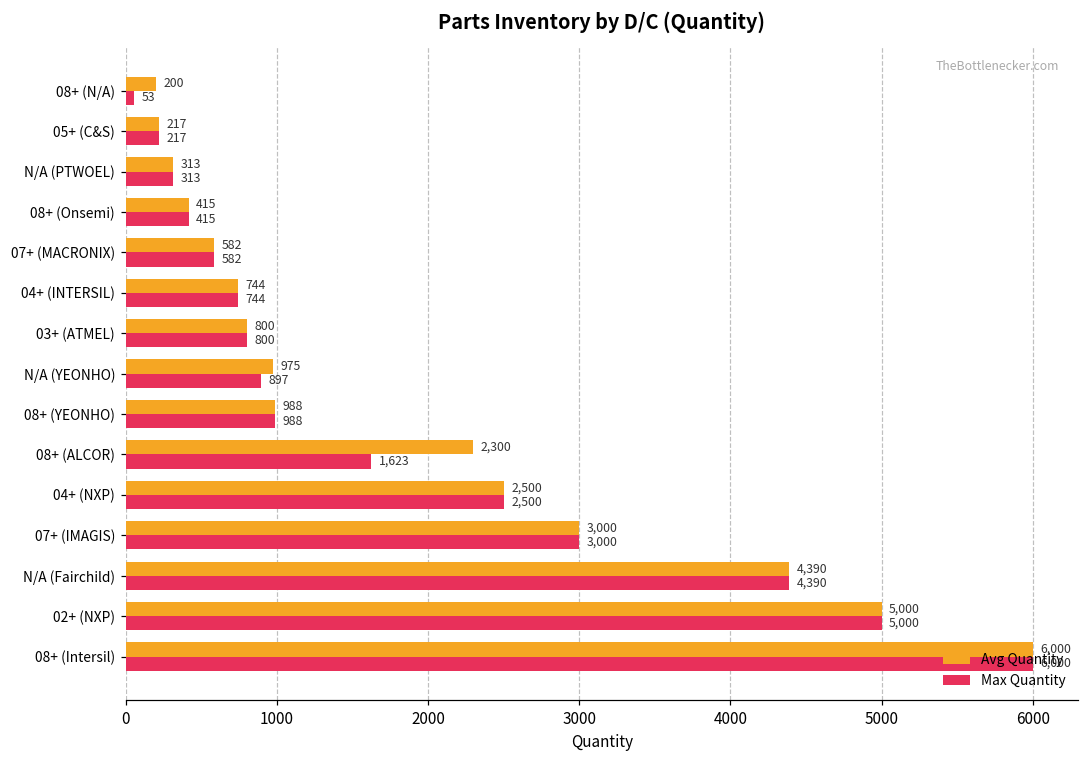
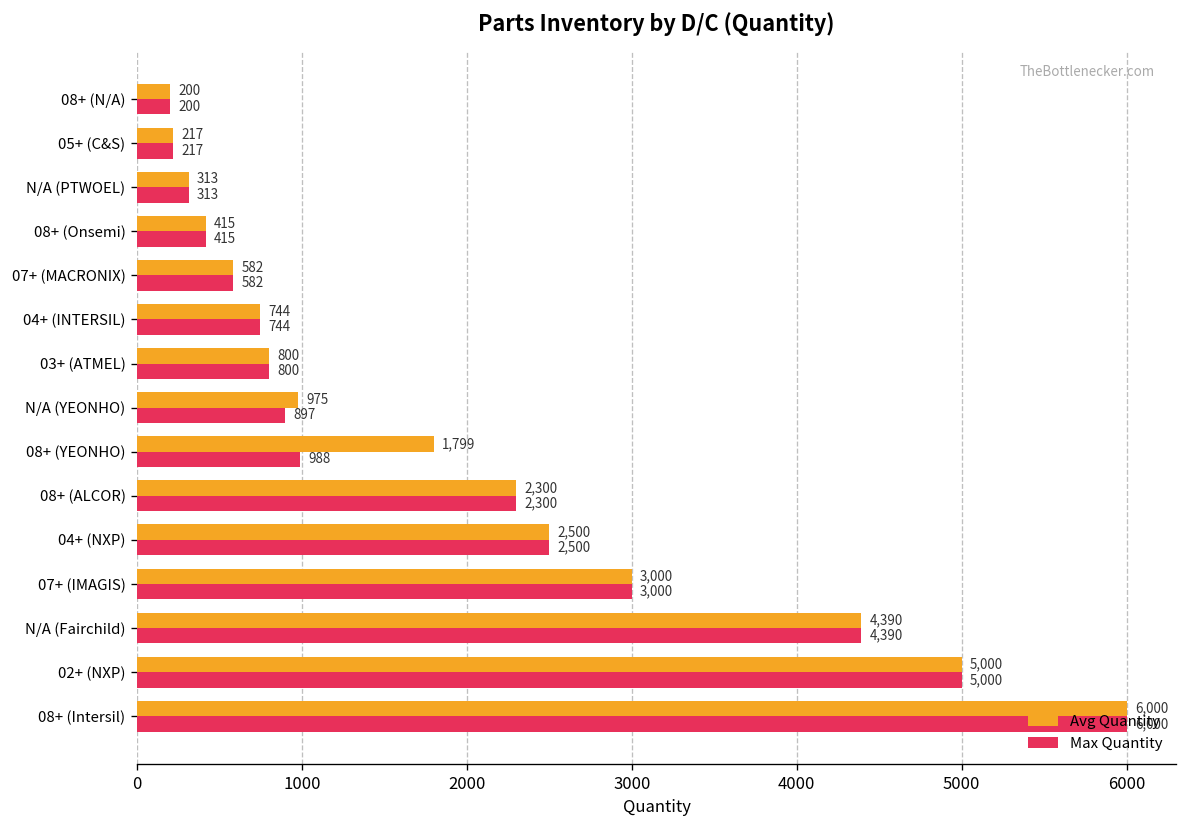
  {
    "Avg Quantity": {
      "08+ (N/A)": "200",
      "05+ (C&S)": "217",
      "N/A (PTWOEL)": "313",
      "08+ (Onsemi)": "415",
      "07+ (MACRONIX)": "582",
      "04+ (INTERSIL)": "744",
      "03+ (ATMEL)": "800",
      "N/A (YEONHO)": "975",
-     "08+ (YEONHO)": "988",
+     "08+ (YEONHO)": "1,799",
      "08+ (ALCOR)": "2,300",
      "04+ (NXP)": "2,500",
      "07+ (IMAGIS)": "3,000",
      "N/A (Fairchild)": "4,390",
      "02+ (NXP)": "5,000",
      "08+ (Intersil)": "6,000"
    },
    "Max Quantity": {
-     "08+ (N/A)": "53",
+     "08+ (N/A)": "200",
      "05+ (C&S)": "217",
      "N/A (PTWOEL)": "313",
      "08+ (Onsemi)": "415",
      "07+ (MACRONIX)": "582",
      "04+ (INTERSIL)": "744",
      "03+ (ATMEL)": "800",
      "N/A (YEONHO)": "897",
      "08+ (YEONHO)": "988",
-     "08+ (ALCOR)": "1,623",
+     "08+ (ALCOR)": "2,300",
      "04+ (NXP)": "2,500",
      "07+ (IMAGIS)": "3,000",
      "N/A (Fairchild)": "4,390",
      "02+ (NXP)": "5,000",
      "08+ (Intersil)": "6,000"
    }
  }
